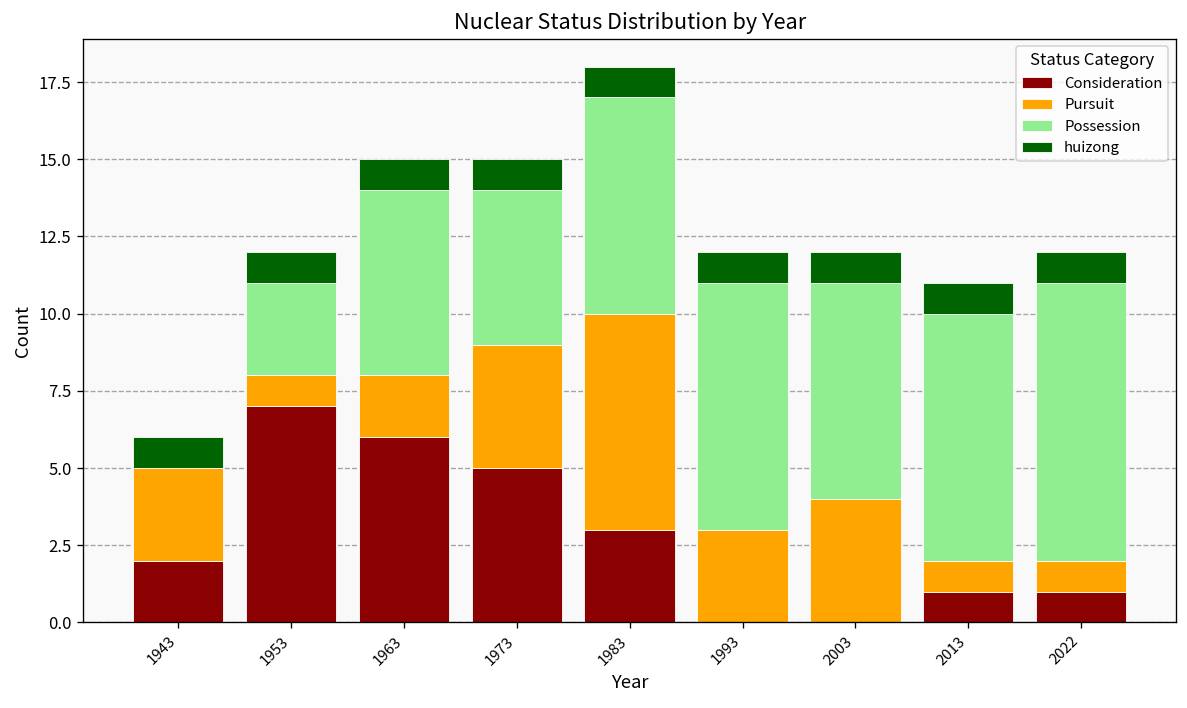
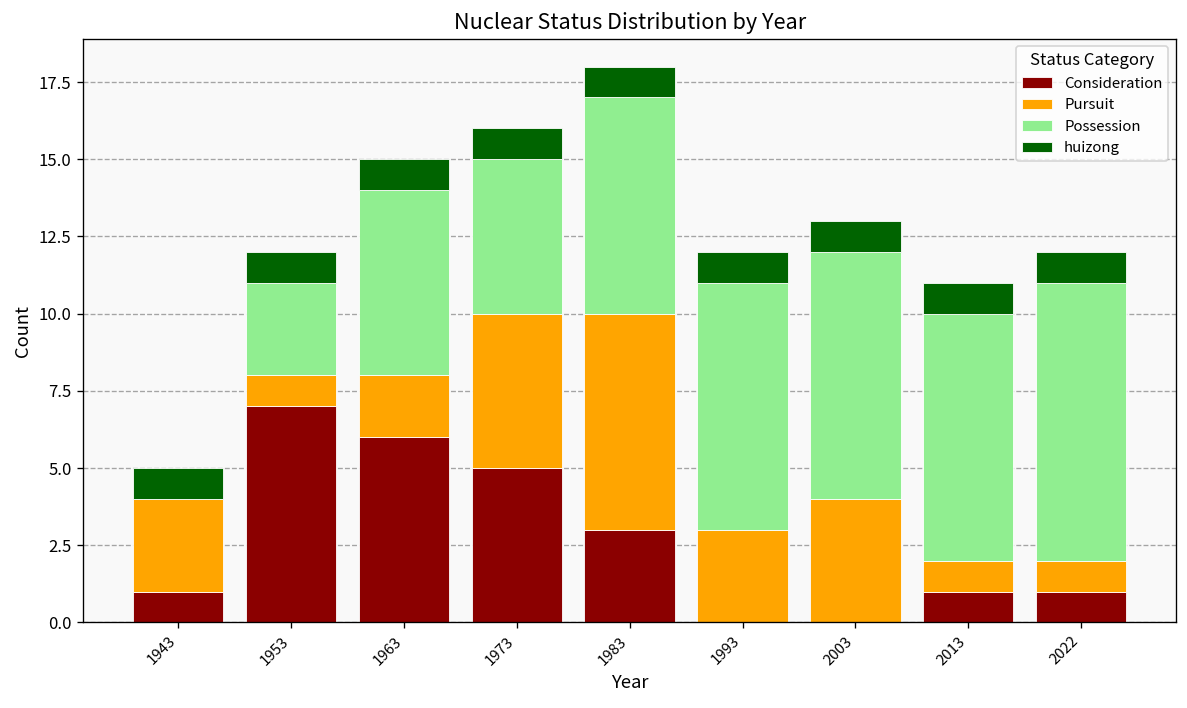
  {
    "Consideration": {
-     "1943": 2,
+     "1943": 1,
      "1953": 7,
      "1963": 6,
      "1973": 5,
      "1983": 3,
      "1993": 0,
      "2003": 0,
      "2013": 1,
      "2022": 1
    },
    "Pursuit": {
      "1943": 3,
      "1953": 1,
      "1963": 2,
-     "1973": 4,
+     "1973": 5,
      "1983": 7,
      "1993": 3,
      "2003": 4,
      "2013": 1,
      "2022": 1
    },
    "Possession": {
      "1943": 0,
      "1953": 3,
      "1963": 6,
      "1973": 5,
      "1983": 7,
      "1993": 8,
-     "2003": 7,
+     "2003": 8,
      "2013": 8,
      "2022": 9
    },
    "huizong": {
      "1943": 1,
      "1953": 1,
      "1963": 1,
      "1973": 1,
      "1983": 1,
      "1993": 1,
      "2003": 1,
      "2013": 1,
      "2022": 1
    }
  }
